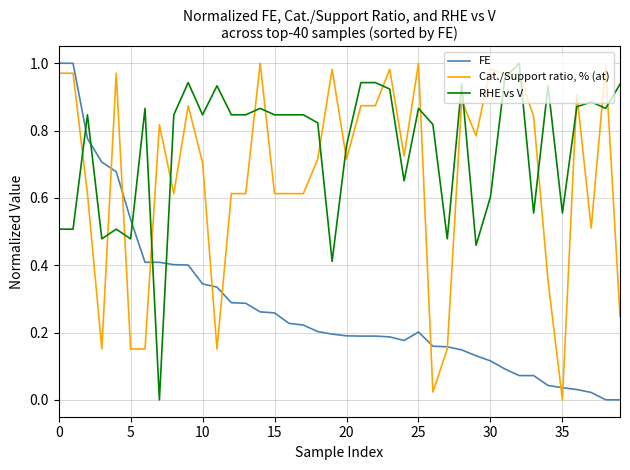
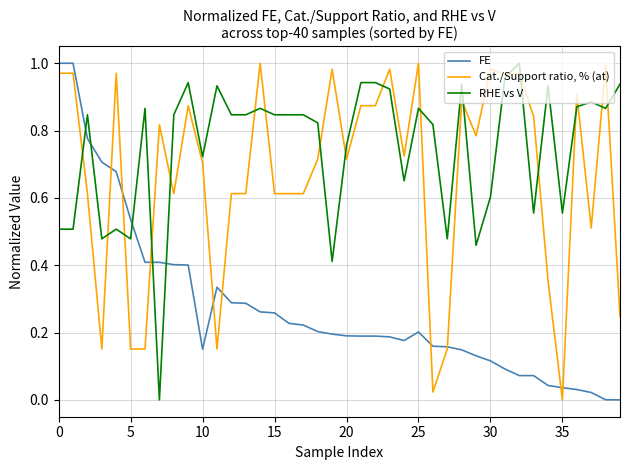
  {
    "FE": {
      "0": 1.00,
      "5": 0.54,
-     "10": 0.34,
+     "10": 0.15,
      "15": 0.26,
      "20": 0.19,
      "25": 0.20,
      "30": 0.12,
      "35": 0.04
    },
    "Cat./Support ratio, % (at)": {
      "0": 0.97,
      "5": 0.15,
      "10": 0.70,
      "15": 0.61,
      "20": 0.72,
      "25": 1.00,
      "35": 0.00
    },
    "RHE vs V": {
      "0": 0.51,
      "5": 0.48,
-     "10": 0.85,
+     "10": 0.72,
      "15": 0.85,
      "20": 0.76,
      "25": 0.87,
      "30": 0.60,
      "35": 0.56
    }
  }
